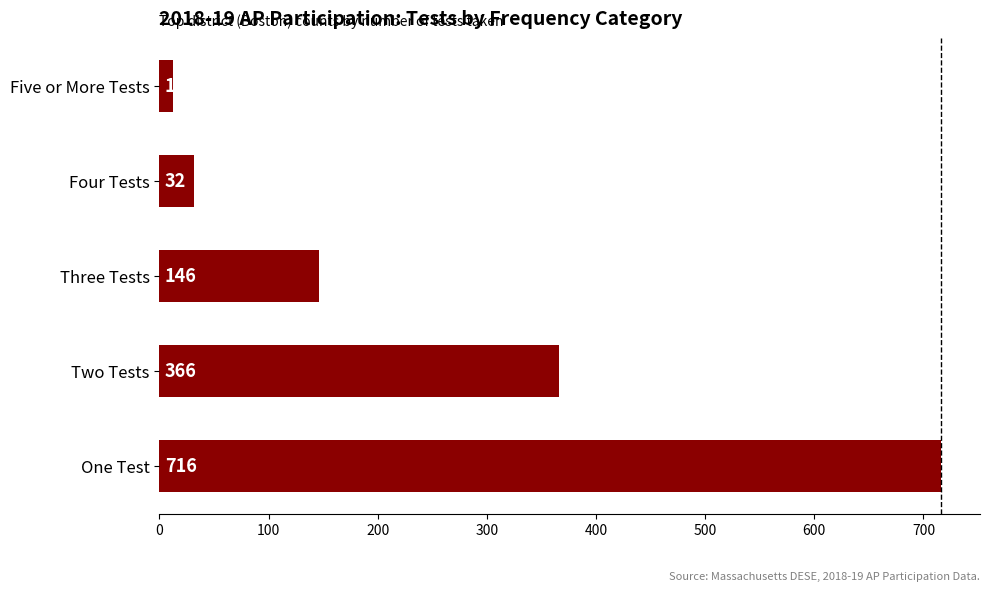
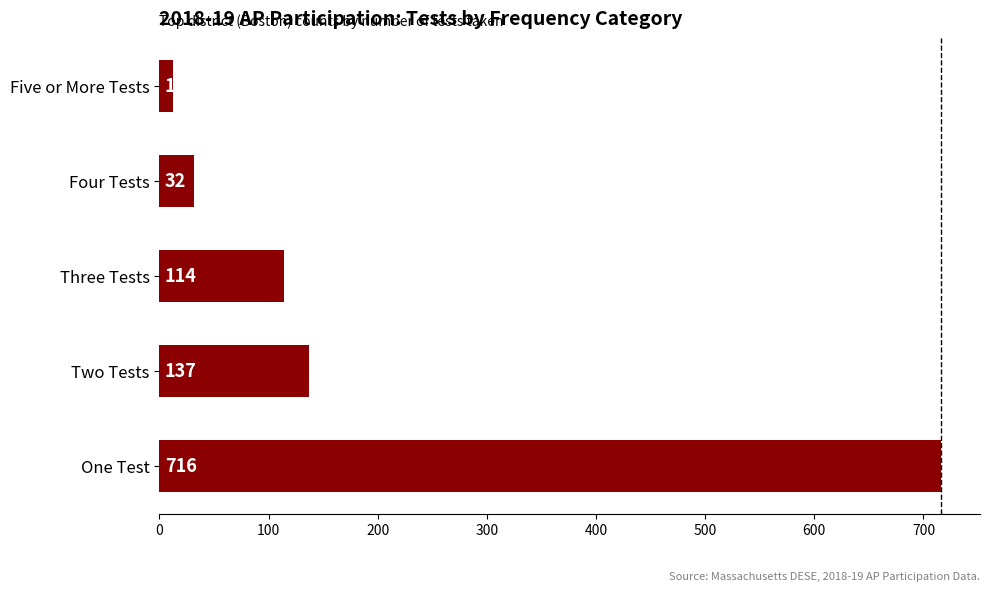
  {
    "Four Tests": 32,
-   "Three Tests": 146,
-   "Two Tests": 366,
+   "Three Tests": 114,
+   "Two Tests": 137,
    "One Test": 716
  }
